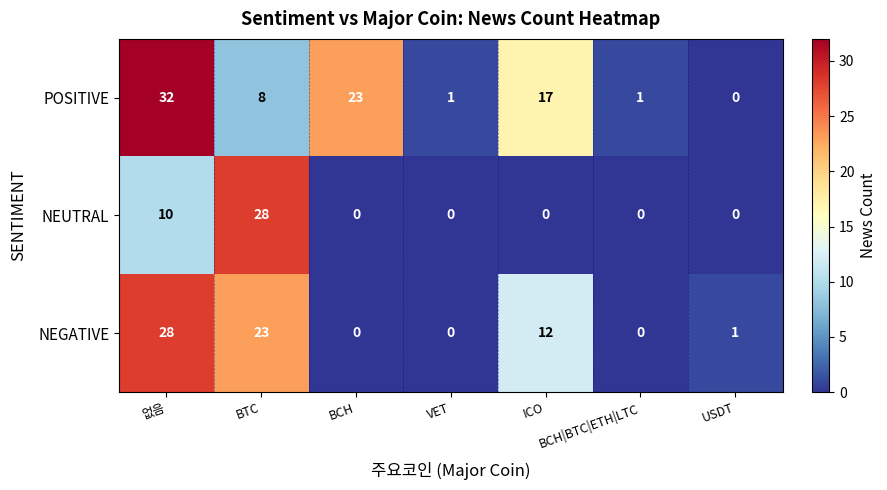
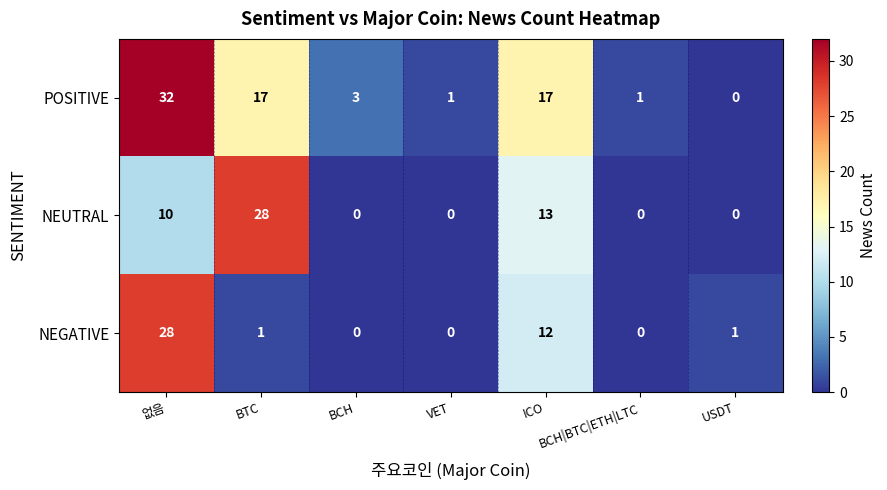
  {
    "POSITIVE": {
      "없음": 32,
-     "BTC": 8,
-     "BCH": 23,
+     "BTC": 17,
+     "BCH": 3,
      "VET": 1,
      "ICO": 17,
      "BCH|BTC|ETH|LTC": 1,
      "USDT": 0
    },
    "NEUTRAL": {
      "없음": 10,
      "BTC": 28,
      "BCH": 0,
      "VET": 0,
-     "ICO": 0,
+     "ICO": 13,
      "BCH|BTC|ETH|LTC": 0,
      "USDT": 0
    },
    "NEGATIVE": {
      "없음": 28,
-     "BTC": 23,
+     "BTC": 1,
      "BCH": 0,
      "VET": 0,
      "ICO": 12,
      "BCH|BTC|ETH|LTC": 0,
      "USDT": 1
    }
  }
